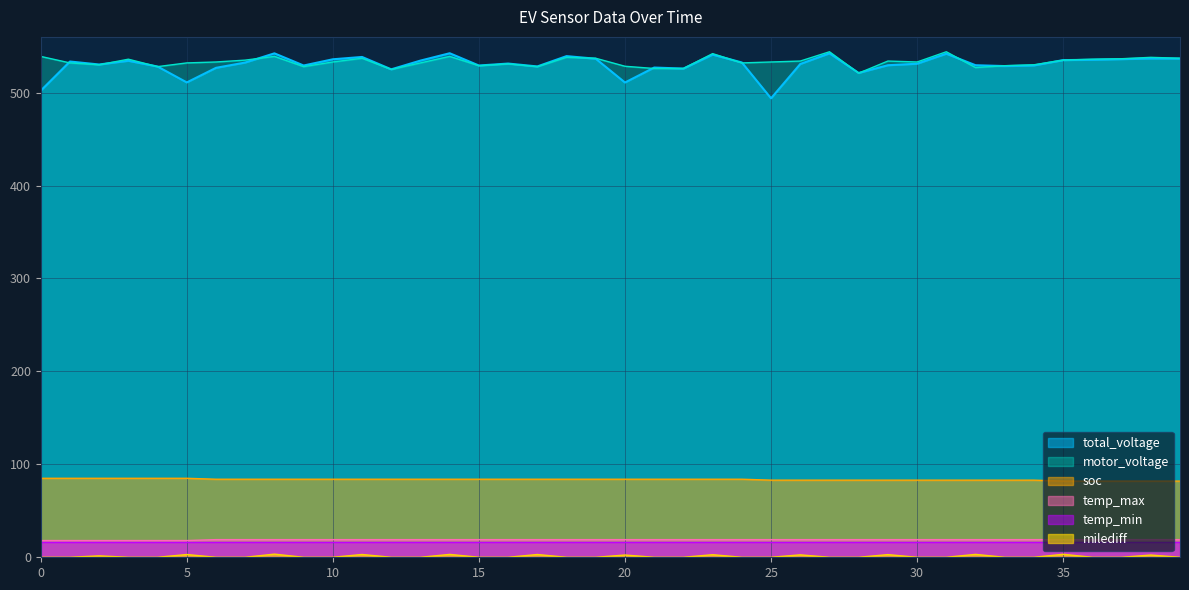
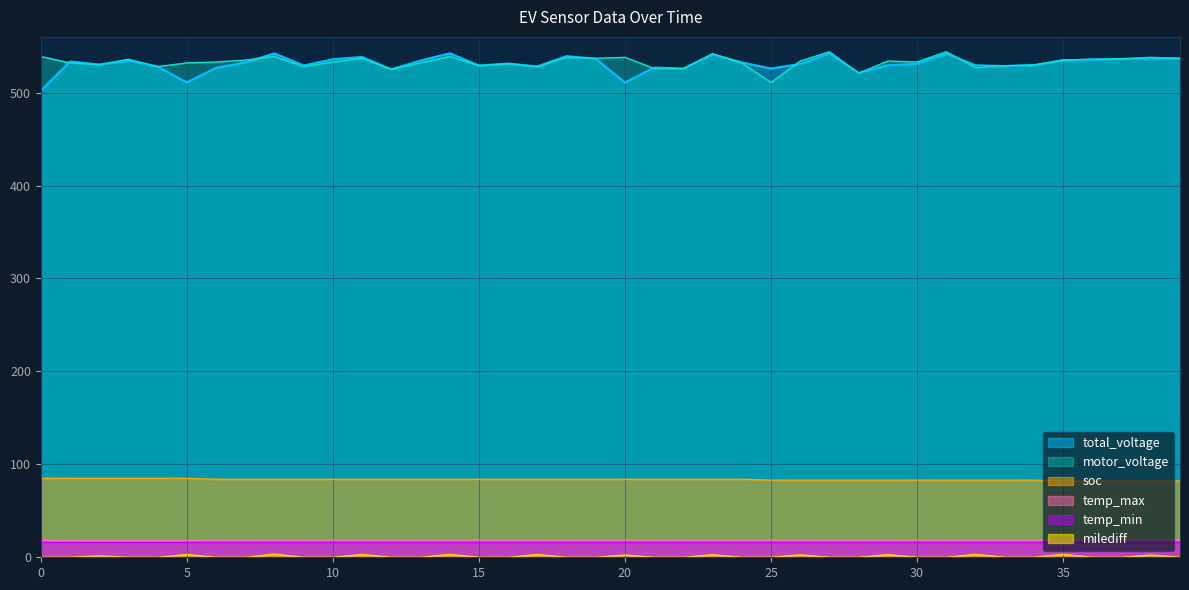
  {
    "total_voltage": {
      "0": 500,
      "5": 510,
      "10": 540,
      "20": 510,
-     "25": 490
+     "25": 530
    },
    "motor_voltage": {
      "0": 540,
      "5": 530,
      "10": 530,
-     "20": 530,
-     "25": 530
+     "20": 540,
+     "25": 510
    },
    "temp_max": {
      "10": 20,
      "15": 20,
      "20": 20,
      "25": 20,
      "30": 20
    },
    "temp_min": {
      "10": 20,
      "15": 20,
      "20": 20,
      "25": 20,
      "30": 20
    }
  }
